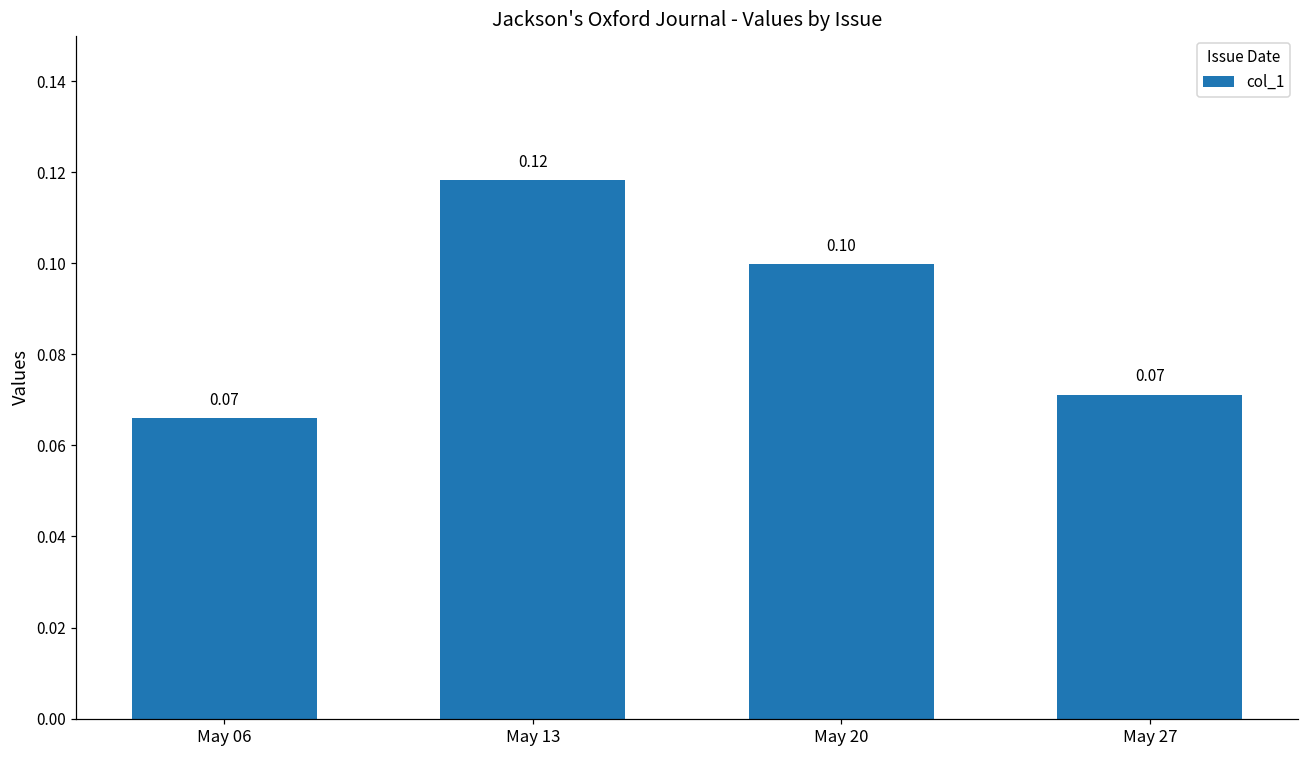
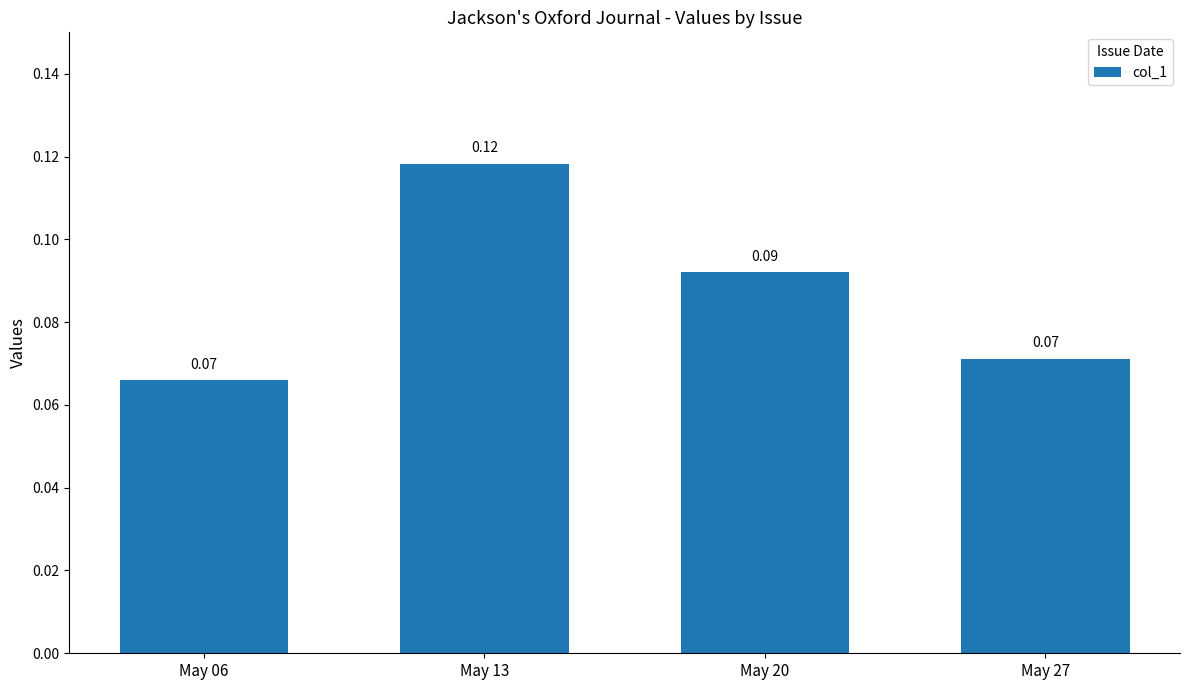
  {
    "May 06": 0.07,
    "May 13": 0.12,
-   "May 20": 0.10,
+   "May 20": 0.09,
    "May 27": 0.07
  }
